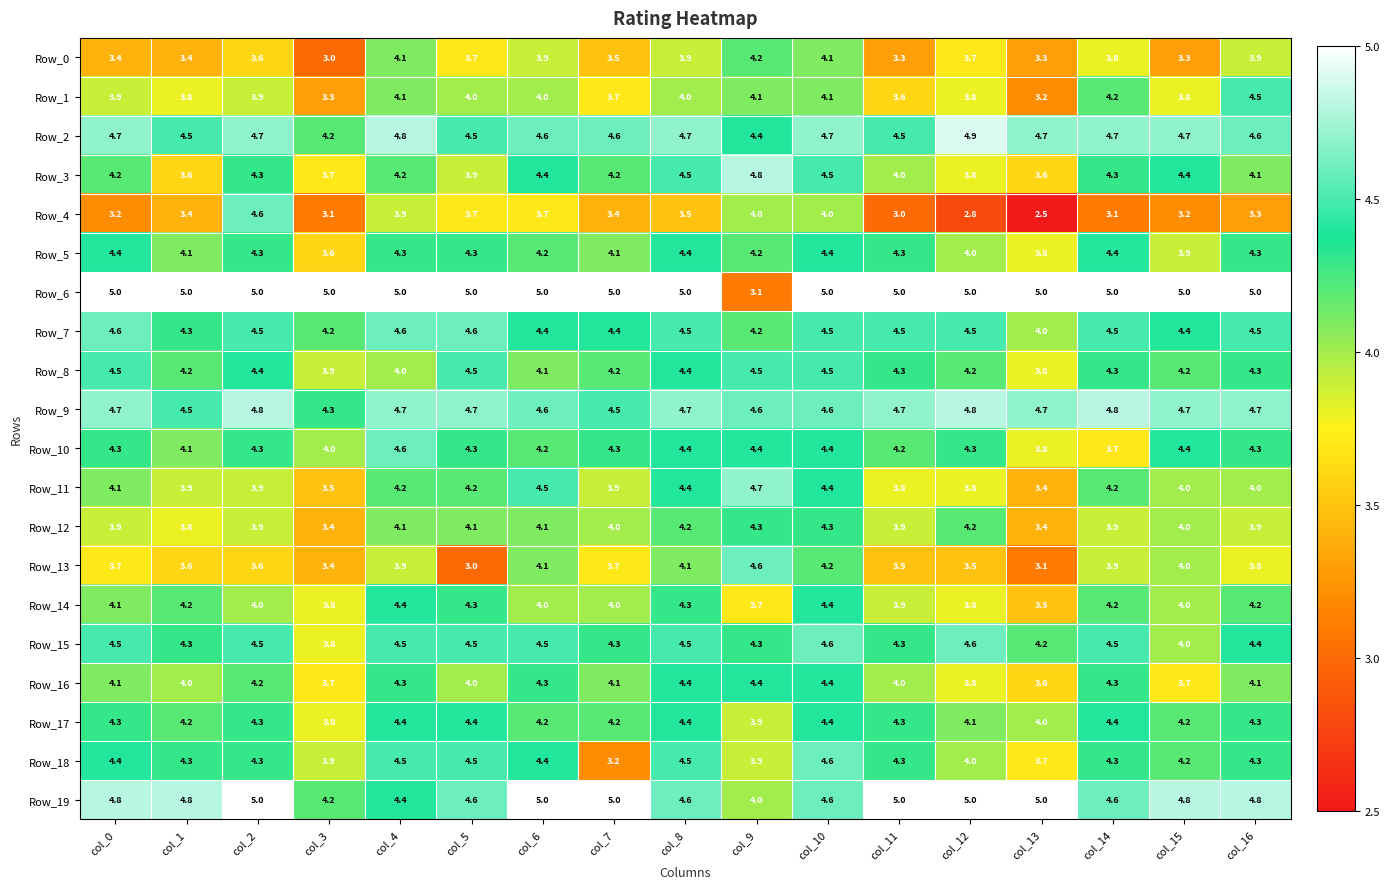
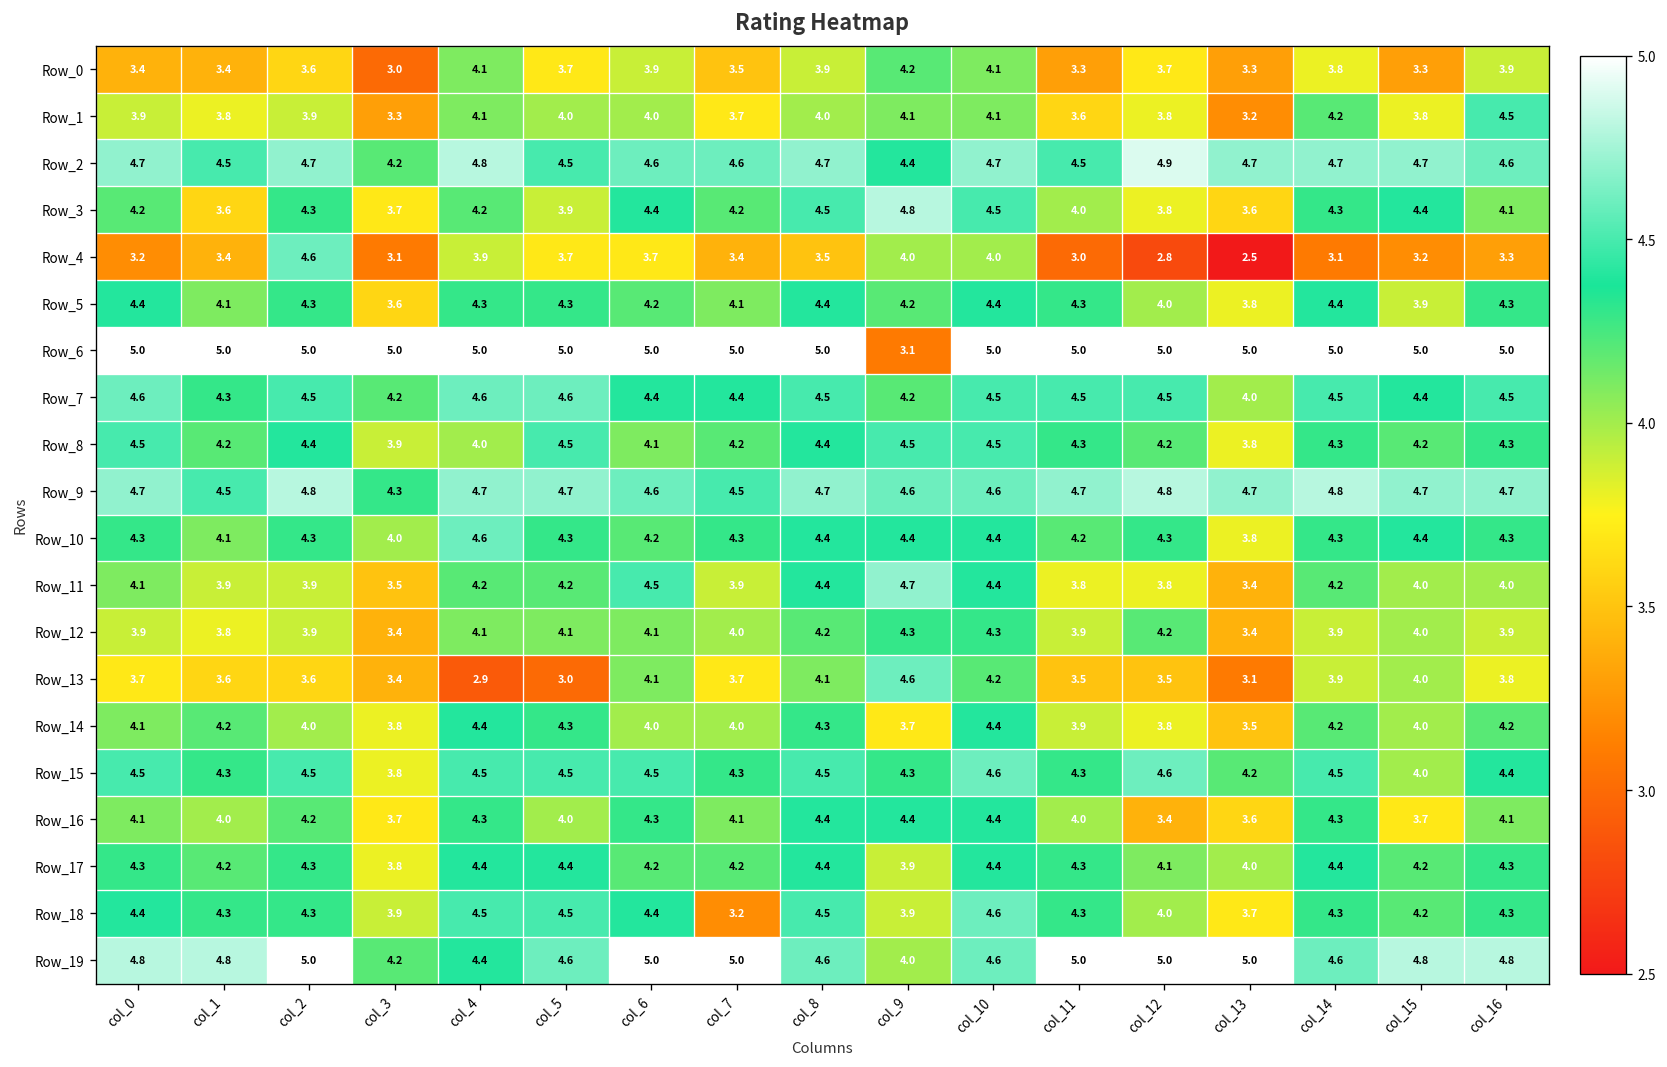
  {
    "Row_10": {
      "col_0": 4.3,
      "col_1": 4.1,
      "col_2": 4.3,
      "col_3": 4.0,
      "col_4": 4.6,
      "col_5": 4.3,
      "col_6": 4.2,
      "col_7": 4.3,
      "col_8": 4.4,
      "col_9": 4.4,
      "col_10": 4.4,
      "col_11": 4.2,
      "col_12": 4.3,
      "col_13": 3.8,
-     "col_14": 3.7,
+     "col_14": 4.3,
      "col_15": 4.4,
      "col_16": 4.3
    },
    "Row_13": {
      "col_0": 3.7,
      "col_1": 3.6,
      "col_2": 3.6,
      "col_3": 3.4,
-     "col_4": 3.9,
+     "col_4": 2.9,
      "col_5": 3.0,
      "col_6": 4.1,
      "col_7": 3.7,
      "col_8": 4.1,
      "col_9": 4.6,
      "col_10": 4.2,
      "col_11": 3.5,
      "col_12": 3.5,
      "col_13": 3.1,
      "col_14": 3.9,
      "col_15": 4.0,
      "col_16": 3.8
    },
    "Row_16": {
      "col_0": 4.1,
      "col_1": 4.0,
      "col_2": 4.2,
      "col_3": 3.7,
      "col_4": 4.3,
      "col_5": 4.0,
      "col_6": 4.3,
      "col_7": 4.1,
      "col_8": 4.4,
      "col_9": 4.4,
      "col_10": 4.4,
      "col_11": 4.0,
-     "col_12": 3.8,
+     "col_12": 3.4,
      "col_13": 3.6,
      "col_14": 4.3,
      "col_15": 3.7,
      "col_16": 4.1
    }
  }
